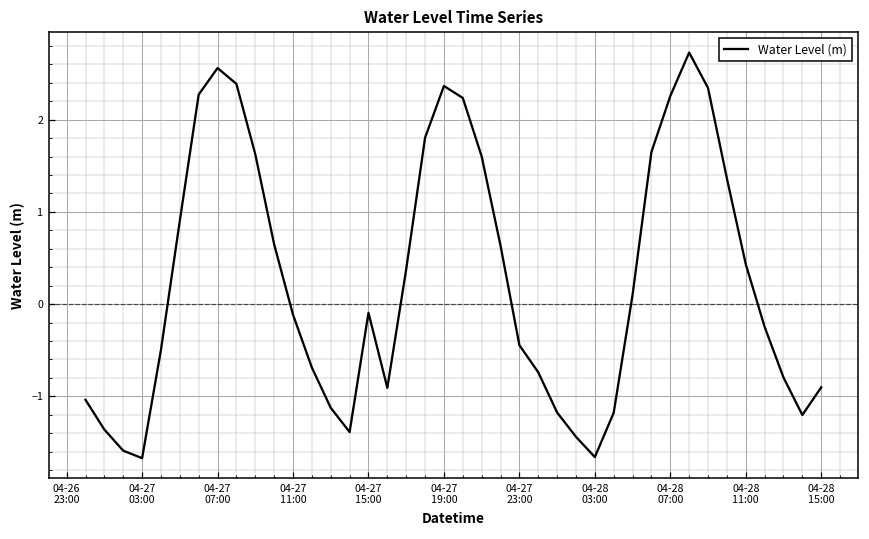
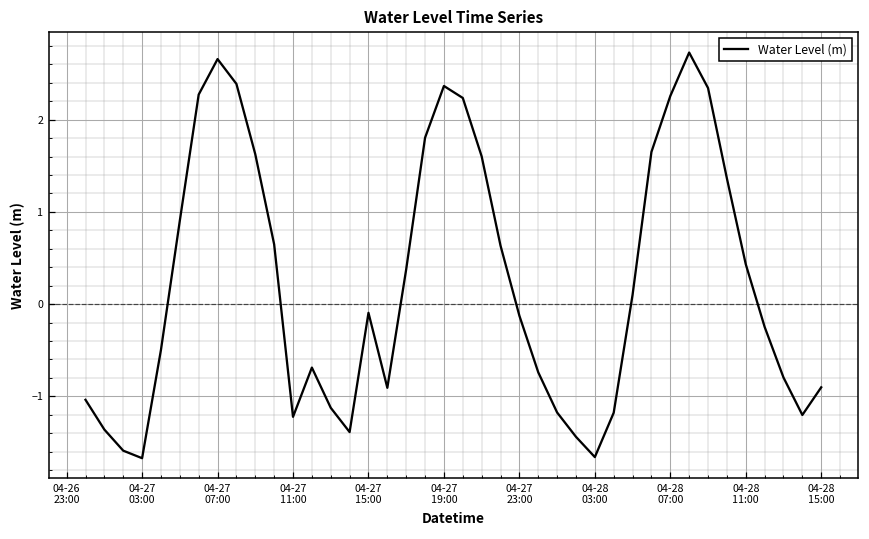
  {
    "04-27 03:00": -1.7,
-   "04-27 07:00": 2.6,
-   "04-27 11:00": -0.1,
+   "04-27 07:00": 2.7,
+   "04-27 11:00": -1.2,
    "04-27 15:00": -0.1,
    "04-27 19:00": 2.4,
-   "04-27 23:00": -0.4,
+   "04-27 23:00": -0.1,
    "04-28 03:00": -1.7,
    "04-28 07:00": 2.3,
    "04-28 11:00": 0.4,
    "04-28 15:00": -0.9
  }
